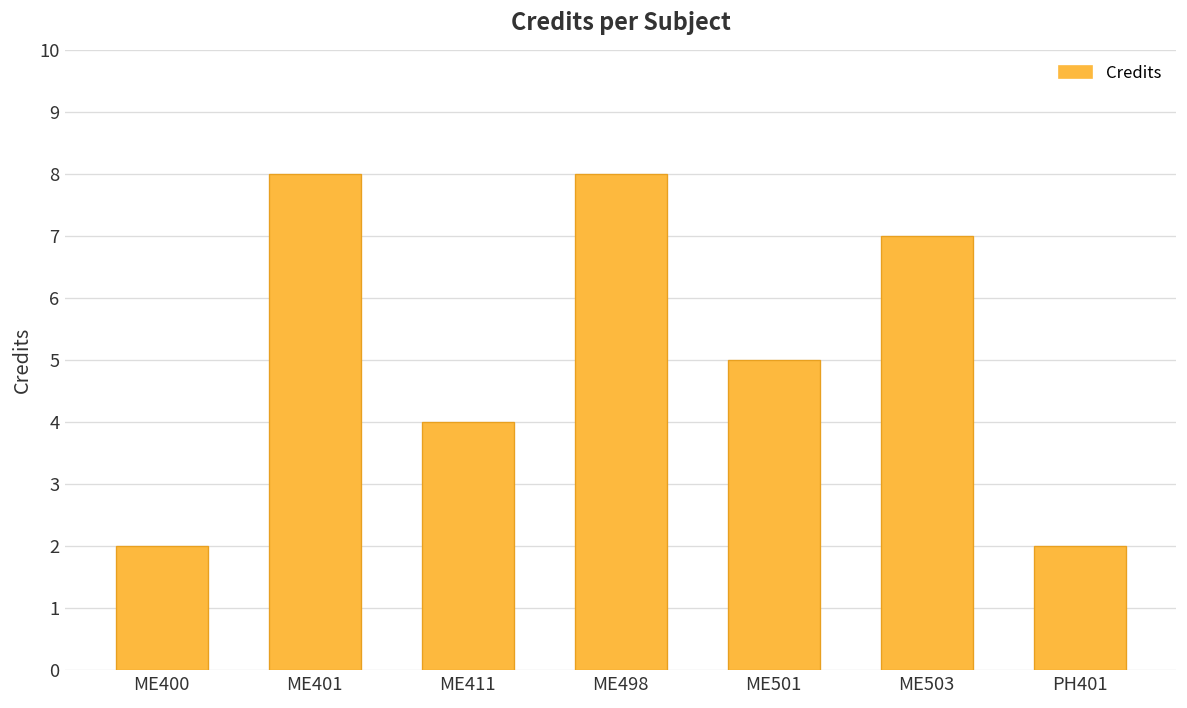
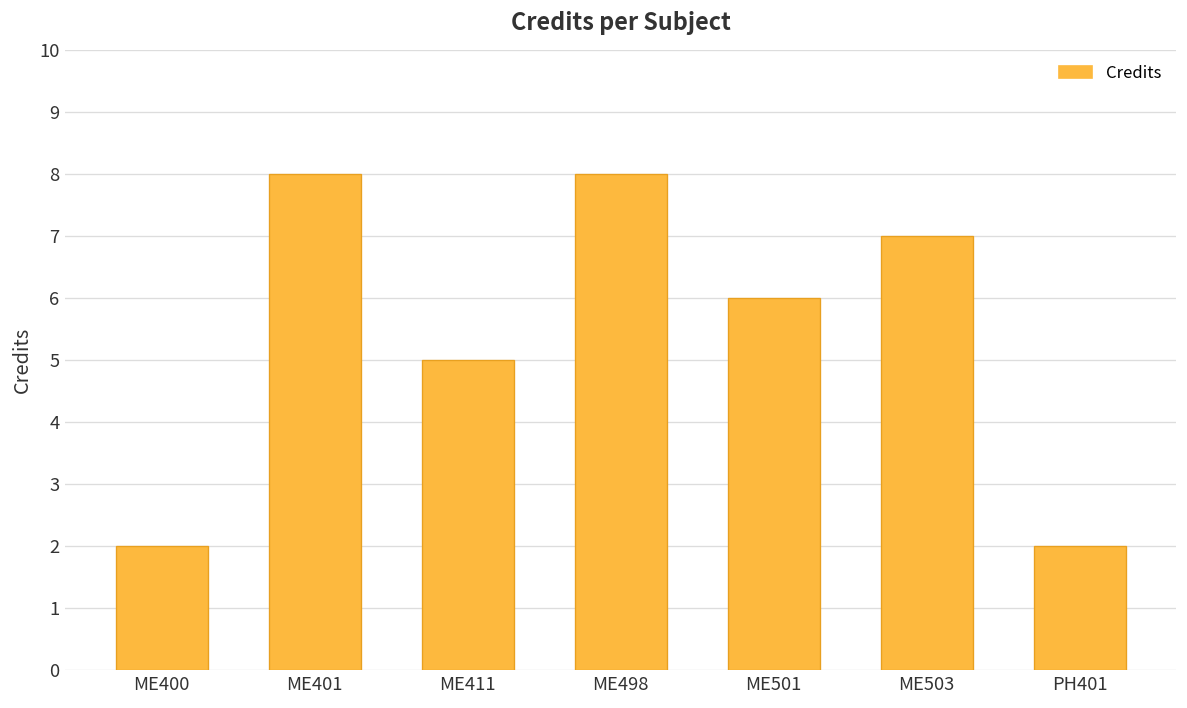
  {
    "ME400": 2,
    "ME401": 8,
-   "ME411": 4,
+   "ME411": 5,
    "ME498": 8,
-   "ME501": 5,
+   "ME501": 6,
    "ME503": 7,
    "PH401": 2
  }
